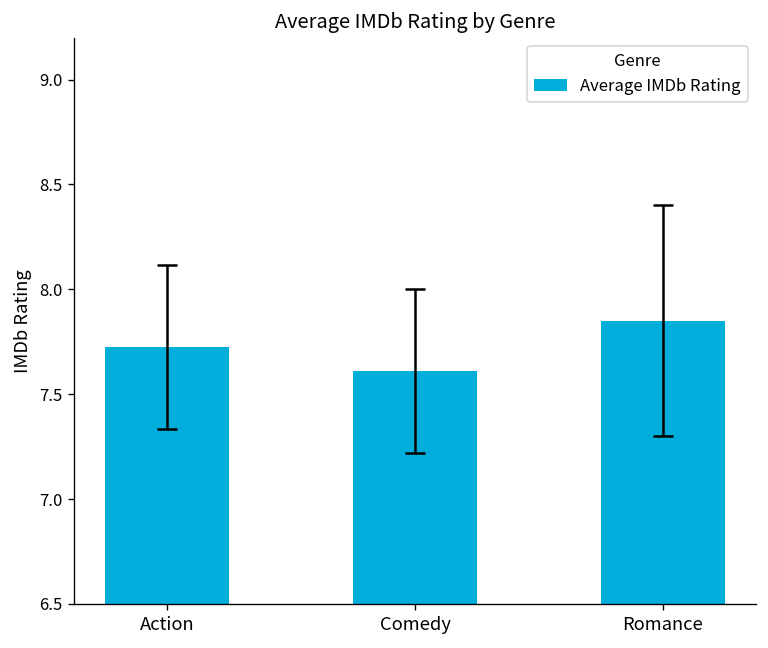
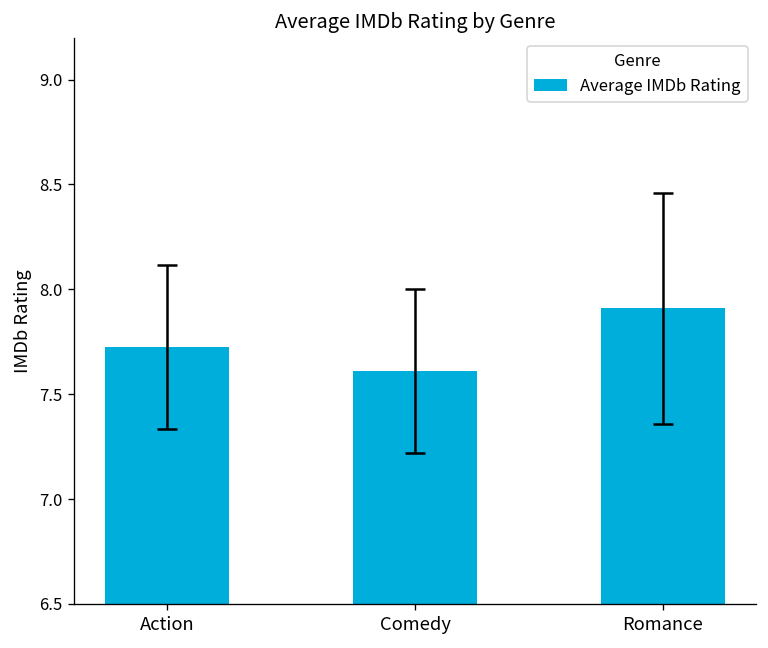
  {
    "Average IMDb Rating": {
      "Action": 7.73,
      "Comedy": 7.61,
-     "Romance": 7.85
+     "Romance": 7.91
    }
  }
